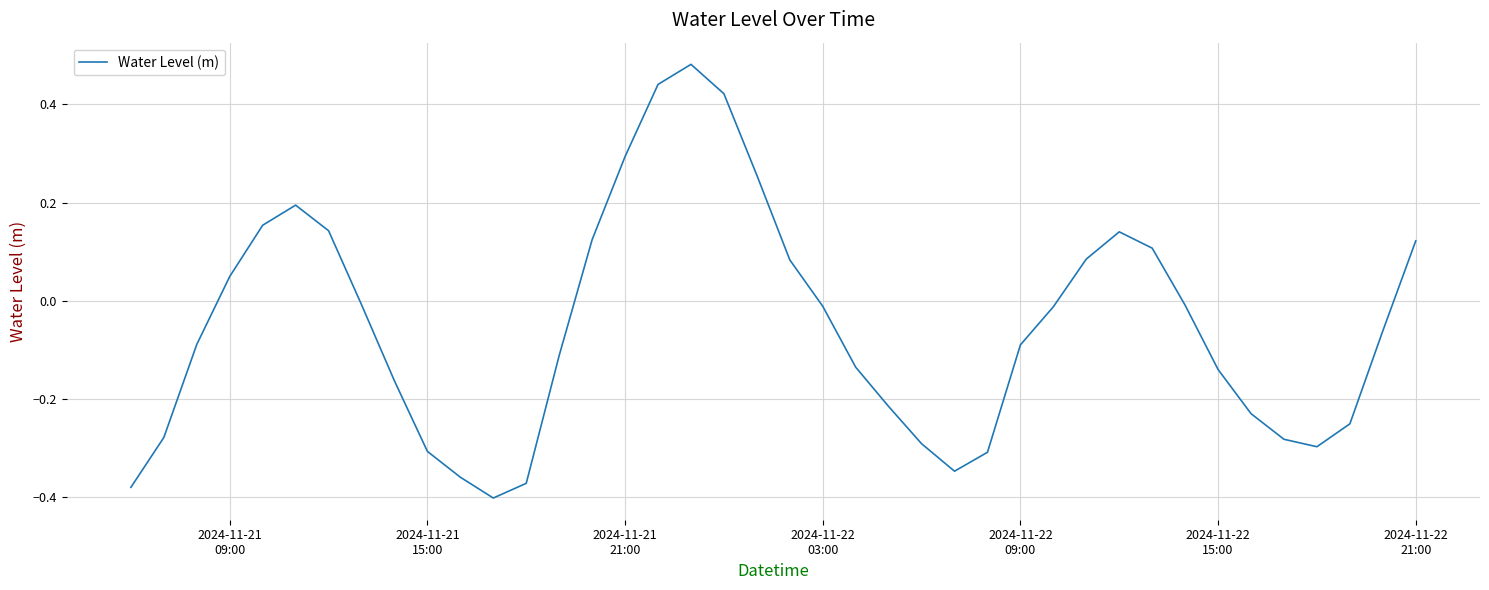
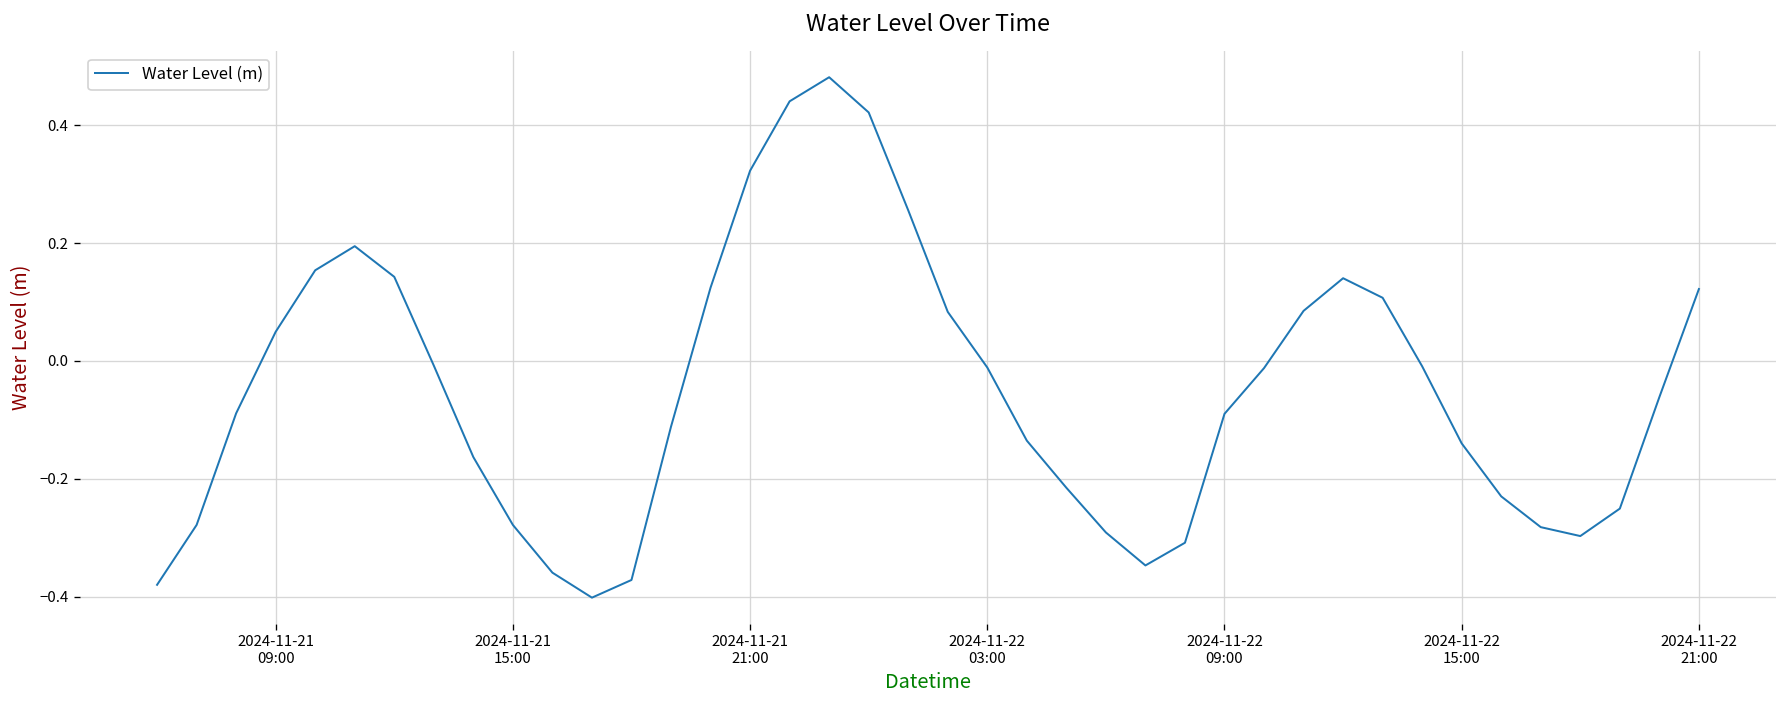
  {
    "2024-11-21 09:00": 0.05,
-   "2024-11-21 15:00": -0.31,
-   "2024-11-21 21:00": 0.29,
+   "2024-11-21 15:00": -0.28,
+   "2024-11-21 21:00": 0.32,
    "2024-11-22 03:00": -0.01,
    "2024-11-22 09:00": -0.09,
    "2024-11-22 15:00": -0.14,
    "2024-11-22 21:00": 0.12
  }
